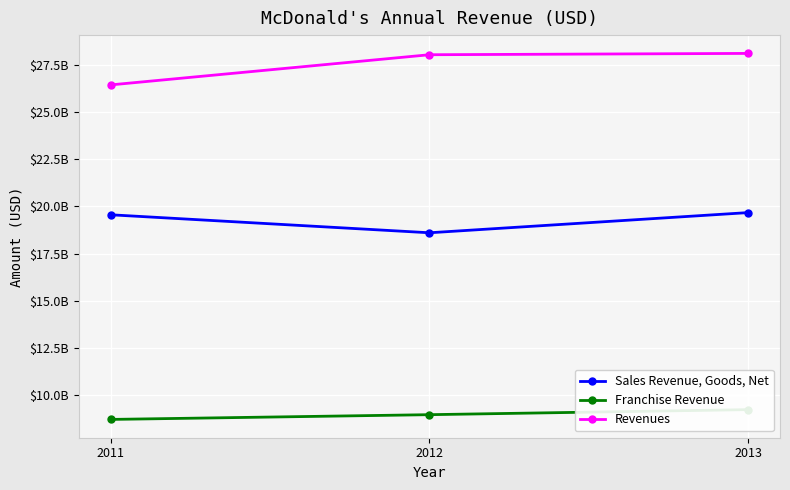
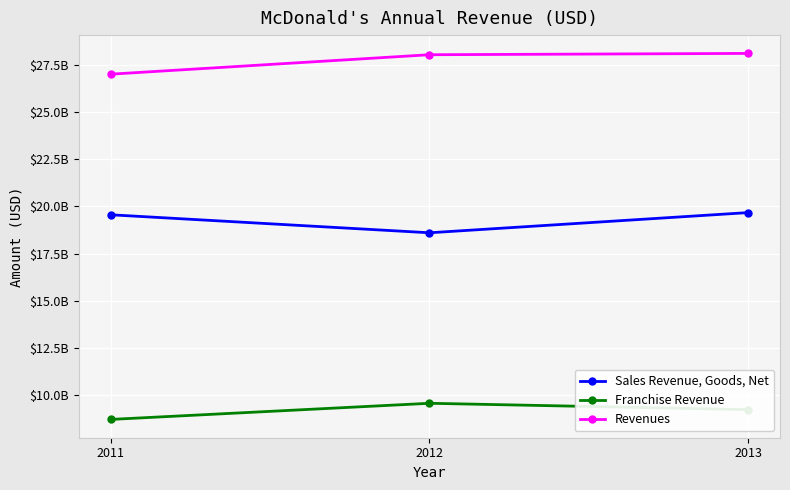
  {
    "Sales Revenue, Goods, Net": {
      "2011": "$19600000000",
      "2012": "$18600000000",
      "2013": "$19700000000"
    },
    "Franchise Revenue": {
      "2011": "$8700000000",
-     "2012": "$9000000000"
+     "2012": "$9600000000"
    },
    "Revenues": {
-     "2011": "$26400000000",
+     "2011": "$27000000000",
      "2012": "$28000000000",
      "2013": "$28100000000"
    }
  }
